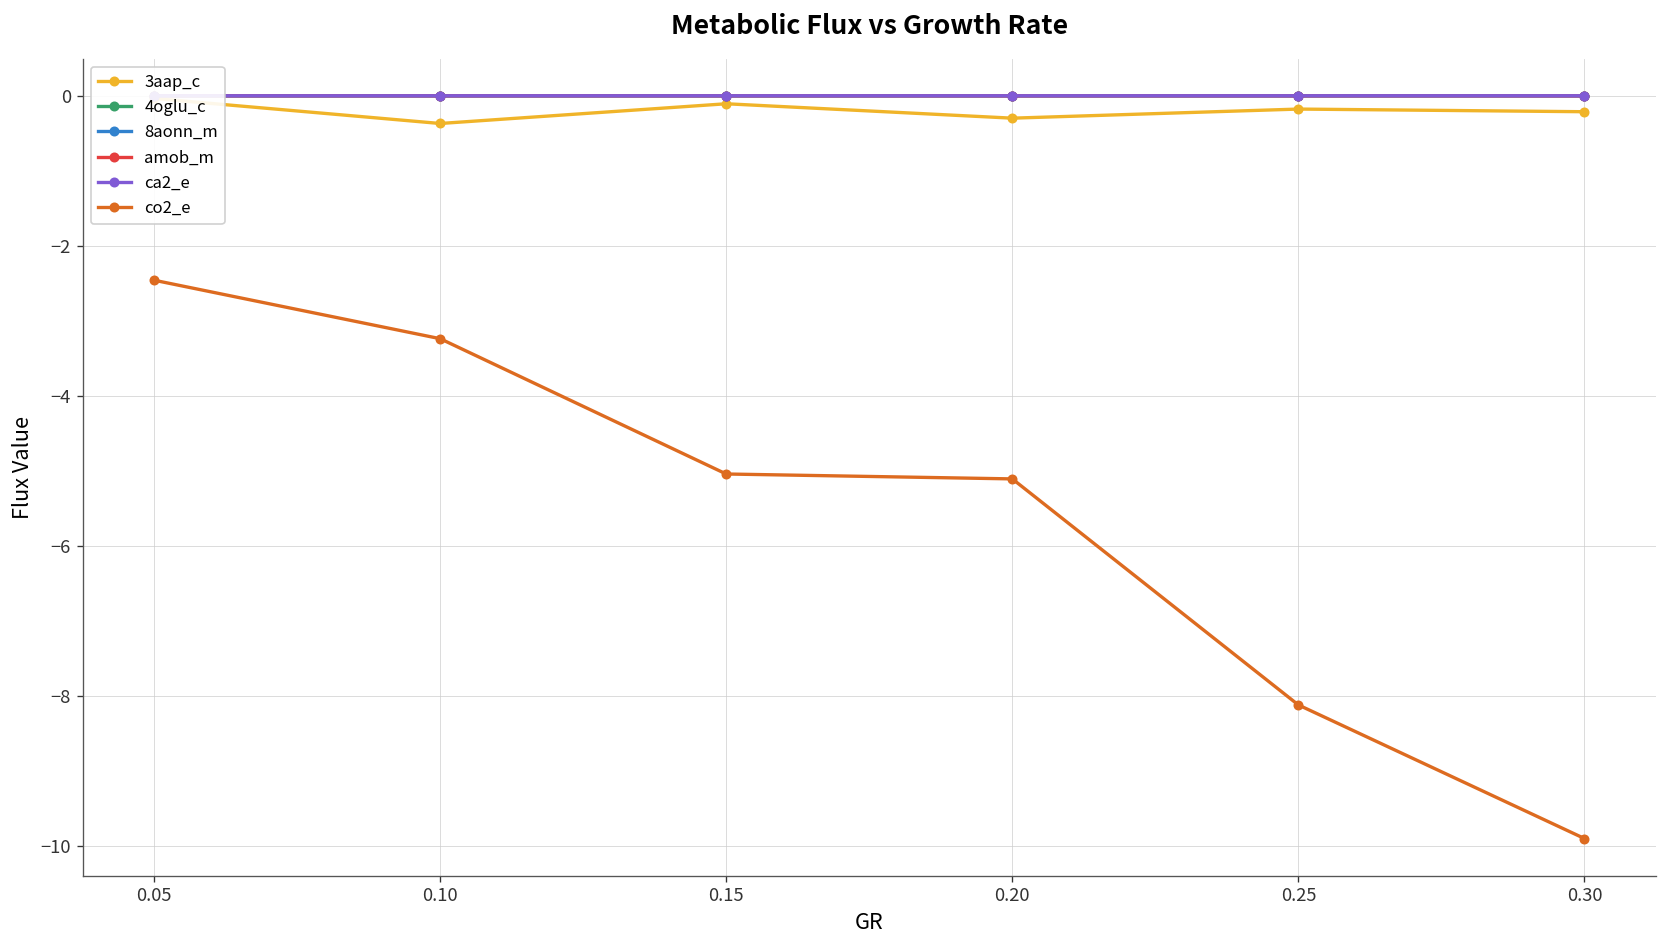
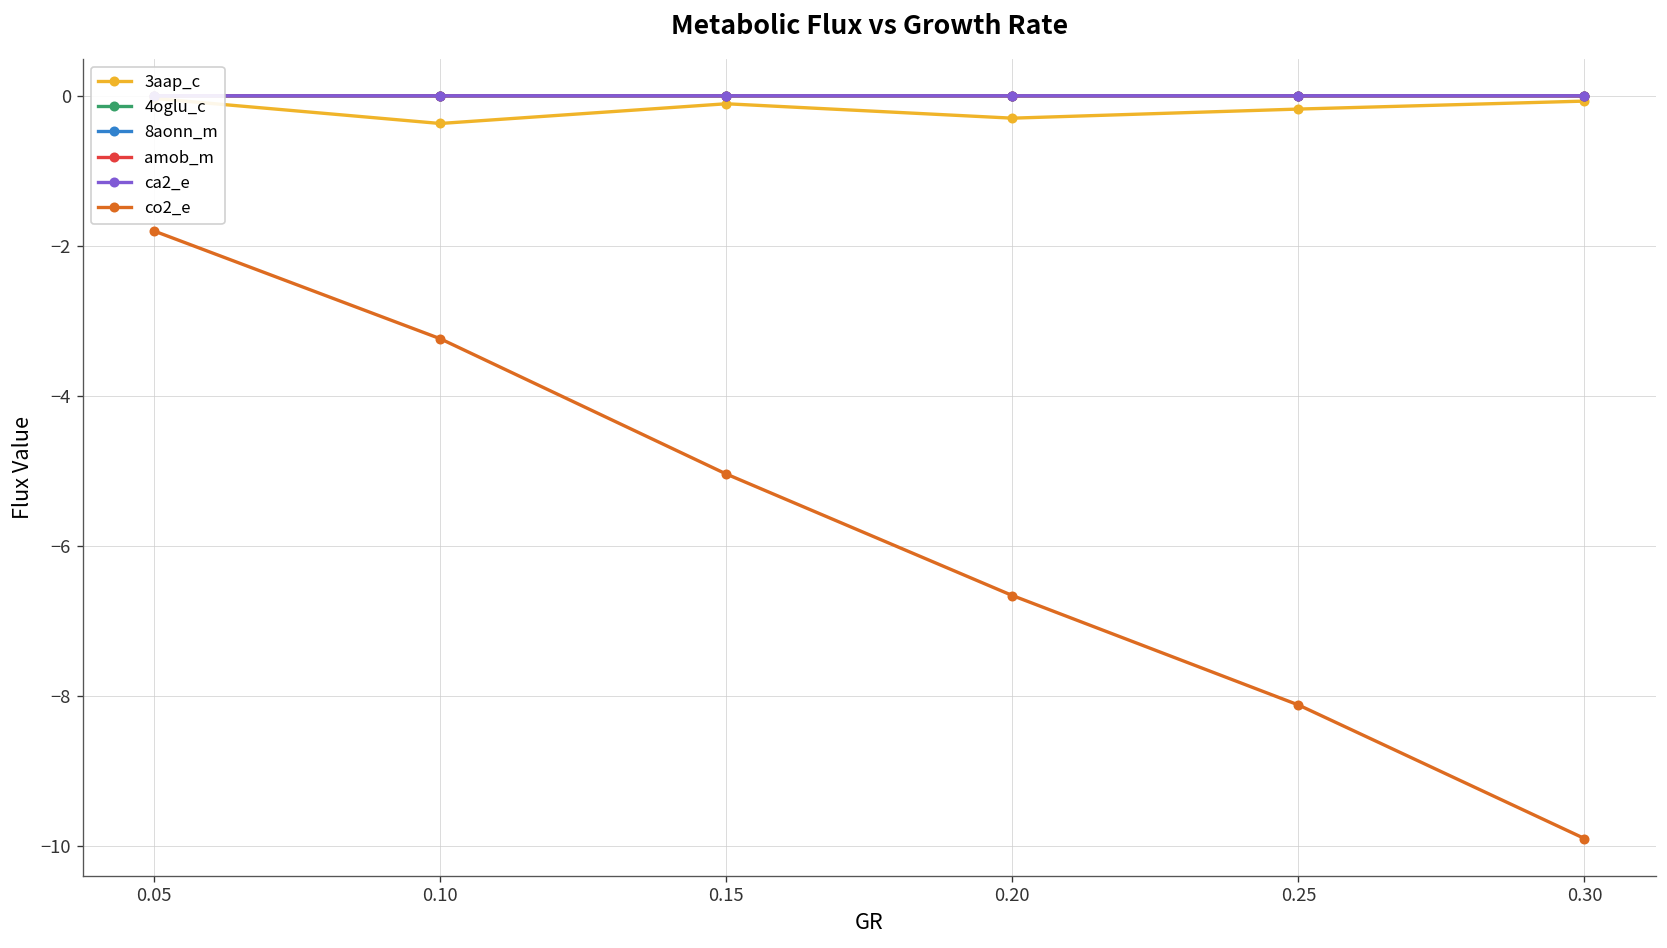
  {
    "3aap_c": {
      "0.10": -0.4,
      "0.15": -0.1,
      "0.20": -0.3,
      "0.25": -0.2,
-     "0.30": -0.2
+     "0.30": -0.1
    },
    "ca2_e": {
      "0.10": 0.0,
      "0.15": 0.0,
      "0.20": 0.0,
      "0.25": 0.0,
      "0.30": 0.0
    },
    "co2_e": {
-     "0.05": -2.5,
+     "0.05": -1.8,
      "0.10": -3.2,
      "0.15": -5.0,
-     "0.20": -5.1,
+     "0.20": -6.7,
      "0.25": -8.1,
      "0.30": -9.9
    }
  }
